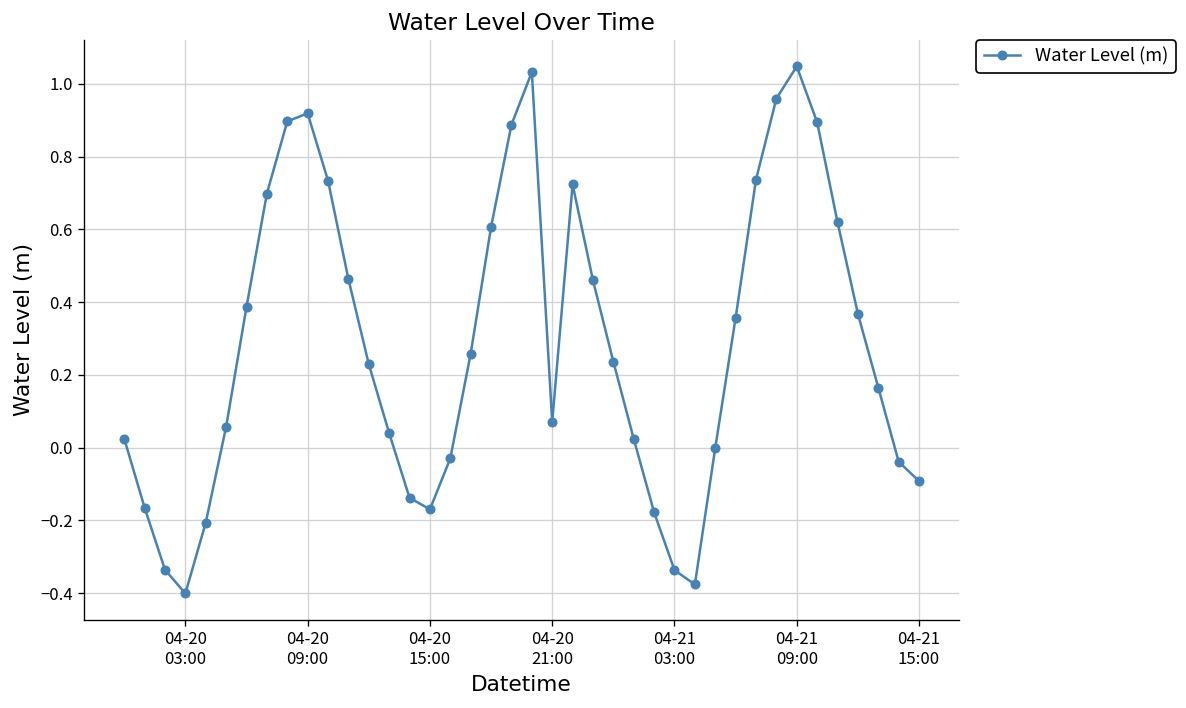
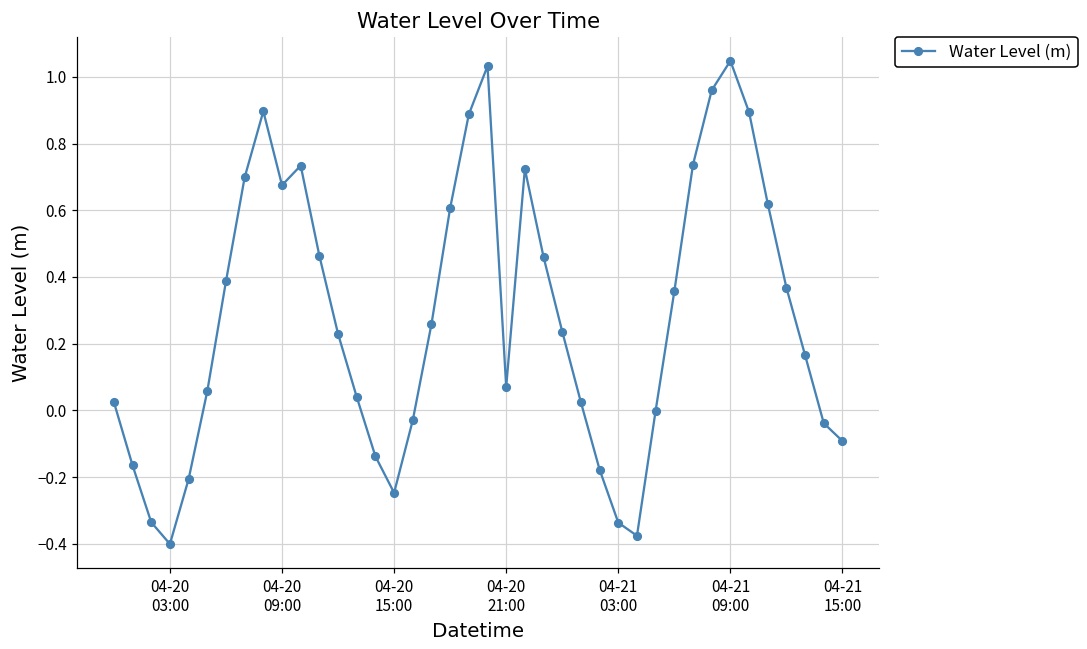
  {
    "04-20 03:00": -0.40,
-   "04-20 09:00": 0.92,
-   "04-20 15:00": -0.17,
+   "04-20 09:00": 0.67,
+   "04-20 15:00": -0.25,
    "04-20 21:00": 0.07,
    "04-21 03:00": -0.34,
    "04-21 09:00": 1.05,
    "04-21 15:00": -0.09
  }
